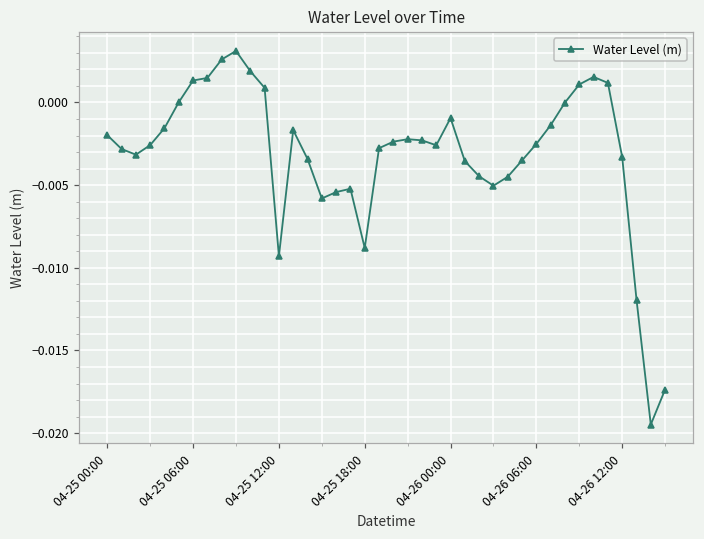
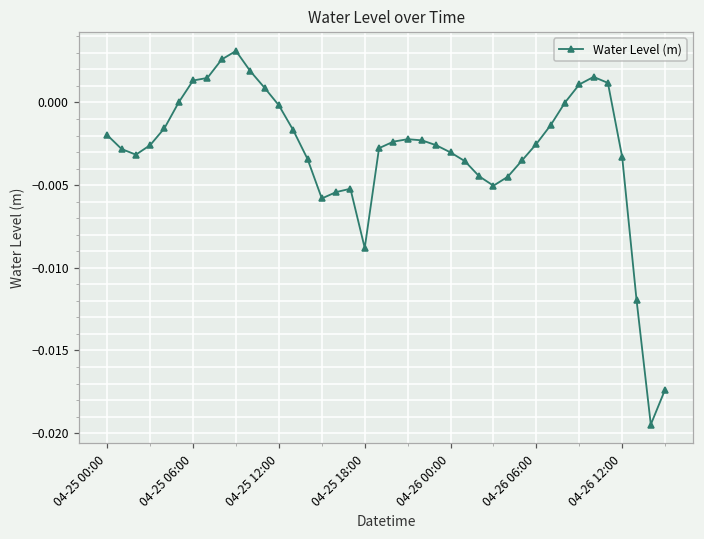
  {
    "04-25 00:00": -0.0020,
    "04-25 06:00": 0.0013,
-   "04-25 12:00": -0.0093,
+   "04-25 12:00": -0.0002,
    "04-25 18:00": -0.0088,
-   "04-26 00:00": -0.0009,
+   "04-26 00:00": -0.0030,
    "04-26 06:00": -0.0025,
    "04-26 12:00": -0.0033
  }
